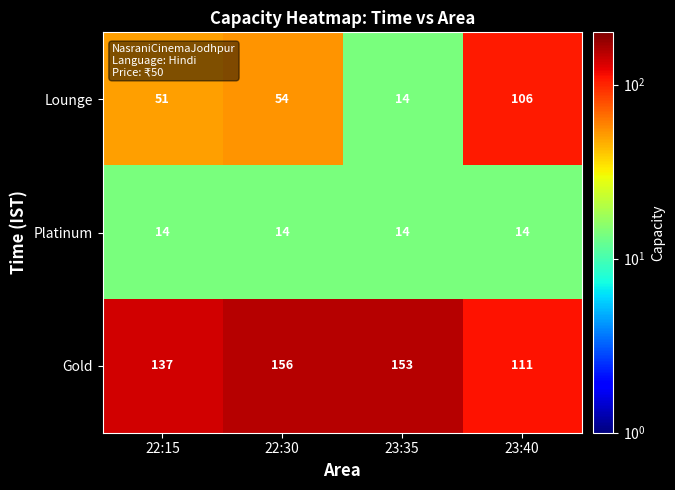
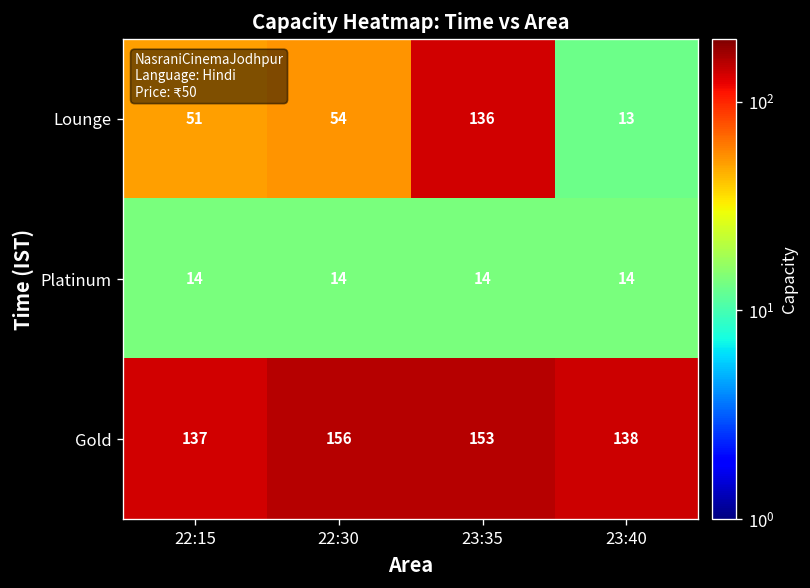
  {
    "Lounge": {
      "22:15": 51,
      "22:30": 54,
-     "23:35": 14,
-     "23:40": 106
+     "23:35": 136,
+     "23:40": 13
    },
    "Platinum": {
      "22:15": 14,
      "22:30": 14,
      "23:35": 14,
      "23:40": 14
    },
    "Gold": {
      "22:15": 137,
      "22:30": 156,
      "23:35": 153,
-     "23:40": 111
+     "23:40": 138
    }
  }
